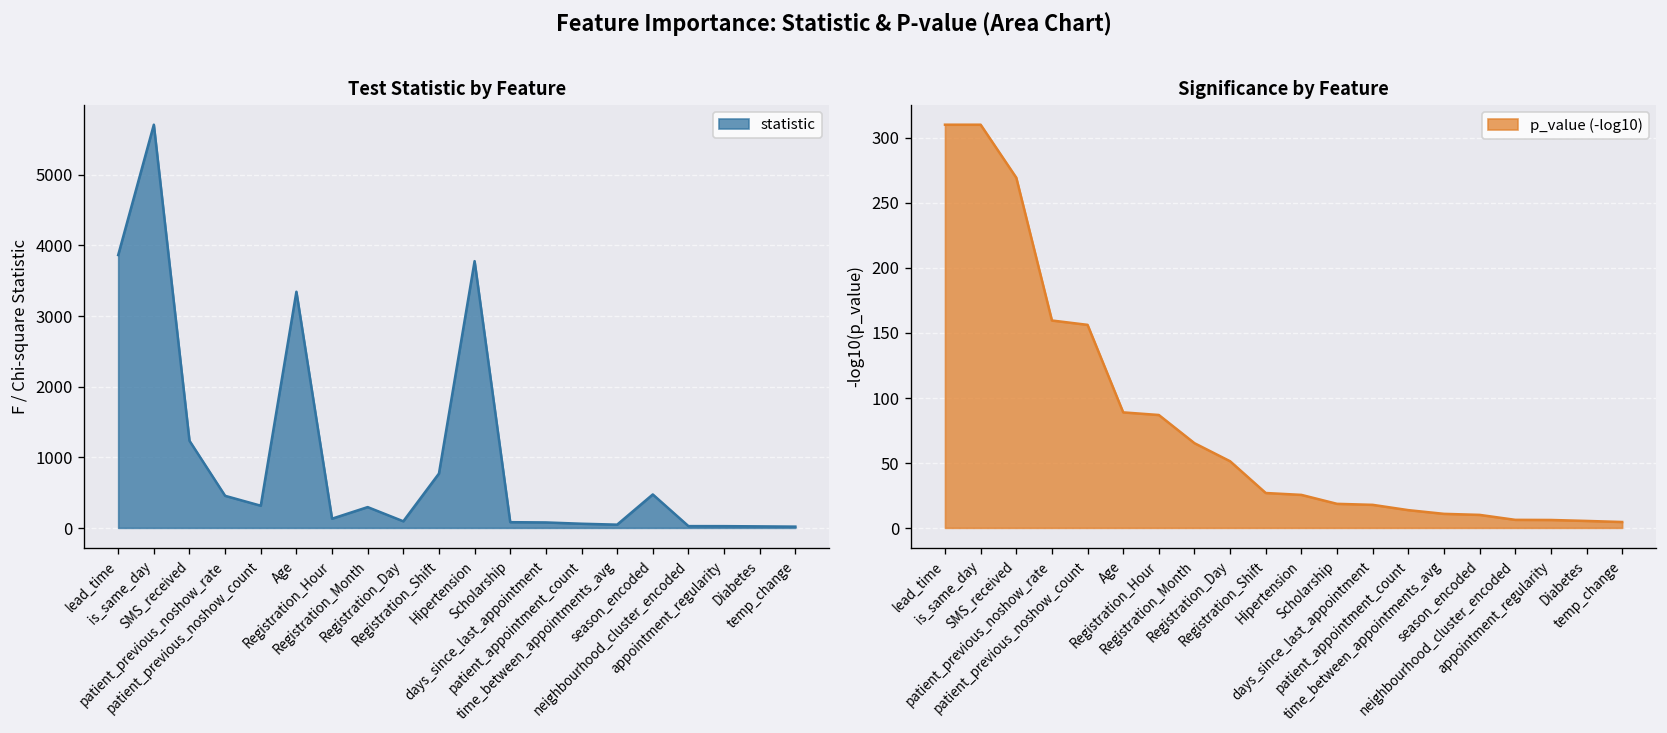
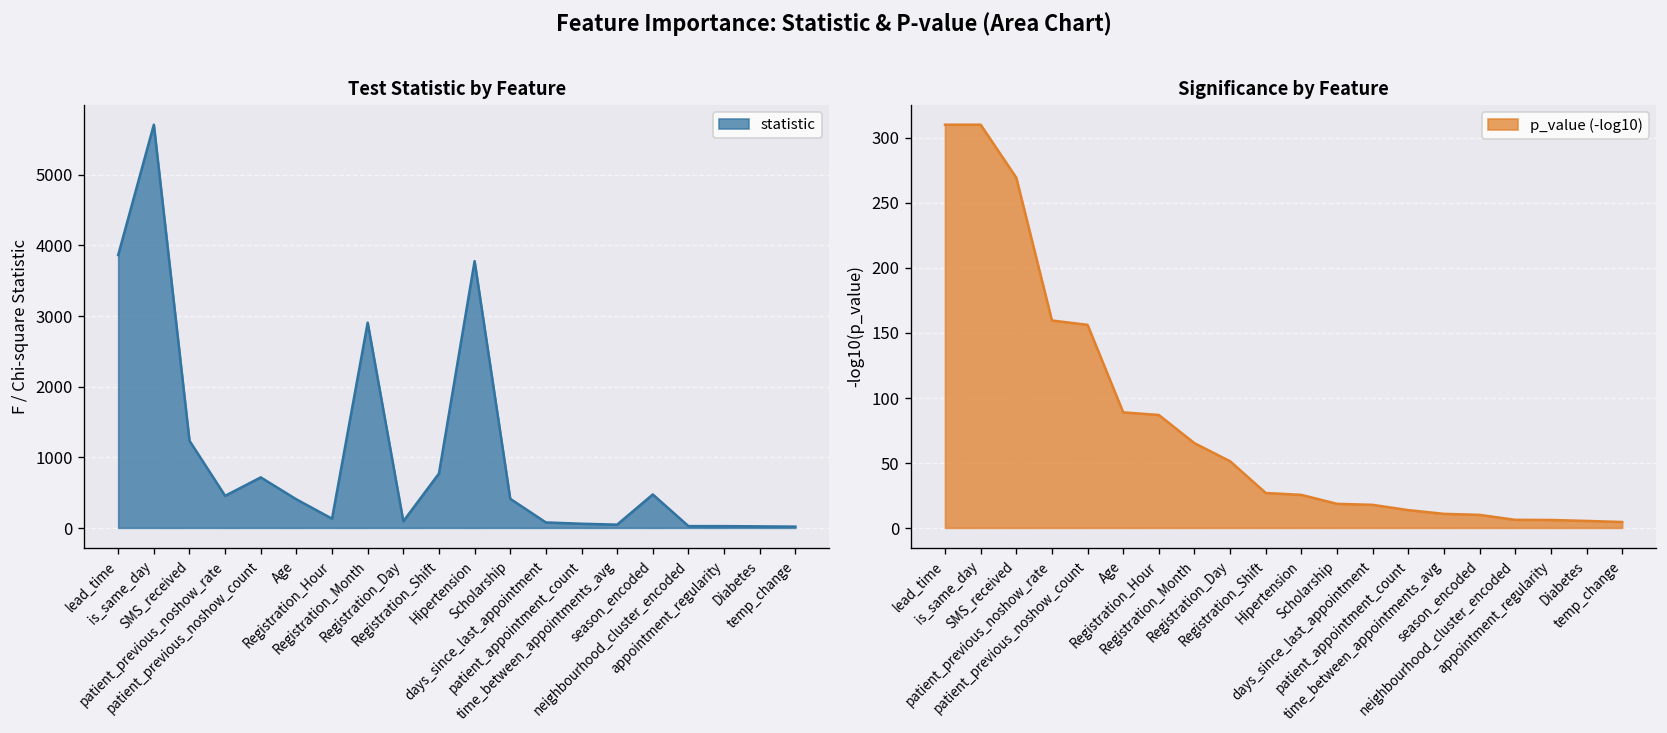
  {
    "Test Statistic by Feature": {
      "lead_time": 3900,
      "is_same_day": 5700,
      "SMS_received": 1200,
      "patient_previous_noshow_rate": 500,
-     "patient_previous_noshow_count": 300,
-     "Age": 3300,
+     "patient_previous_noshow_count": 700,
+     "Age": 400,
      "Registration_Hour": 100,
-     "Registration_Month": 300,
+     "Registration_Month": 2900,
      "Registration_Day": 100,
      "Registration_Shift": 800,
      "Hipertension": 3800,
-     "Scholarship": 100,
+     "Scholarship": 400,
      "days_since_last_appointment": 100,
      "patient_appointment_count": 100,
      "time_between_appointments_avg": 0,
      "season_encoded": 500,
      "neighbourhood_cluster_encoded": 0,
      "appointment_regularity": 0,
      "Diabetes": 0,
      "temp_change": 0
    },
    "Significance by Feature": {
      "lead_time": 310,
      "is_same_day": 310,
      "SMS_received": 269,
      "patient_previous_noshow_rate": 159,
      "patient_previous_noshow_count": 156,
      "Age": 89,
      "Registration_Hour": 87,
      "Registration_Month": 65,
      "Registration_Day": 51,
      "Registration_Shift": 27,
      "Hipertension": 25,
      "Scholarship": 18,
      "days_since_last_appointment": 18,
      "patient_appointment_count": 14,
      "time_between_appointments_avg": 11,
      "season_encoded": 10,
      "neighbourhood_cluster_encoded": 6,
      "appointment_regularity": 6,
      "Diabetes": 5,
      "temp_change": 5
    }
  }
